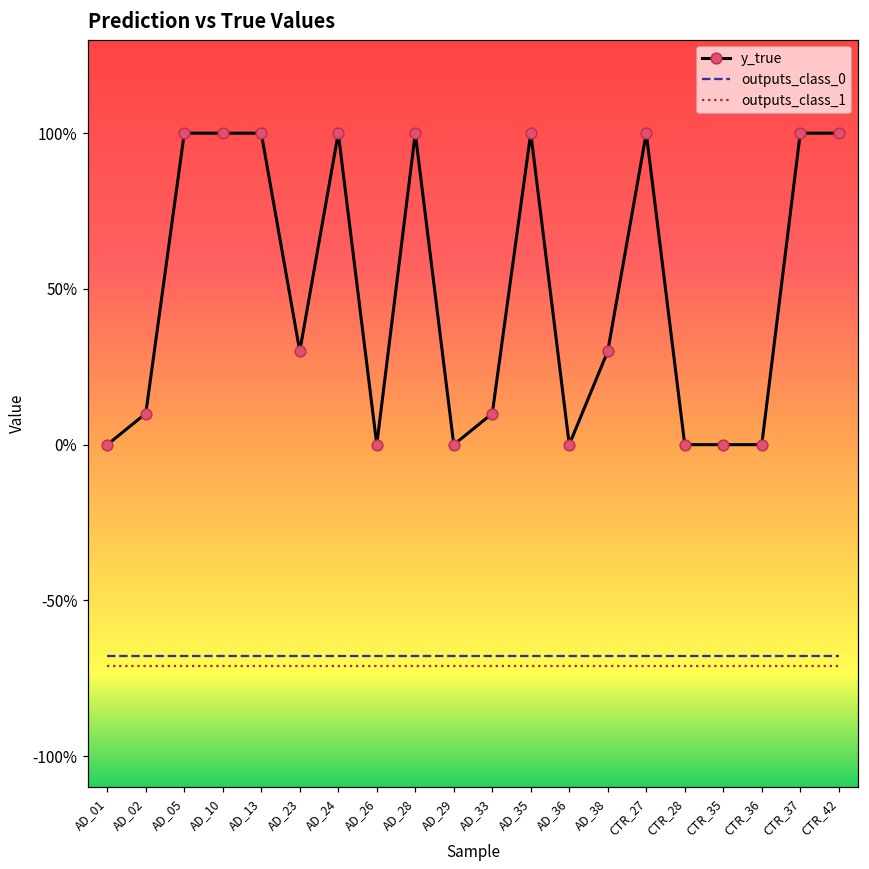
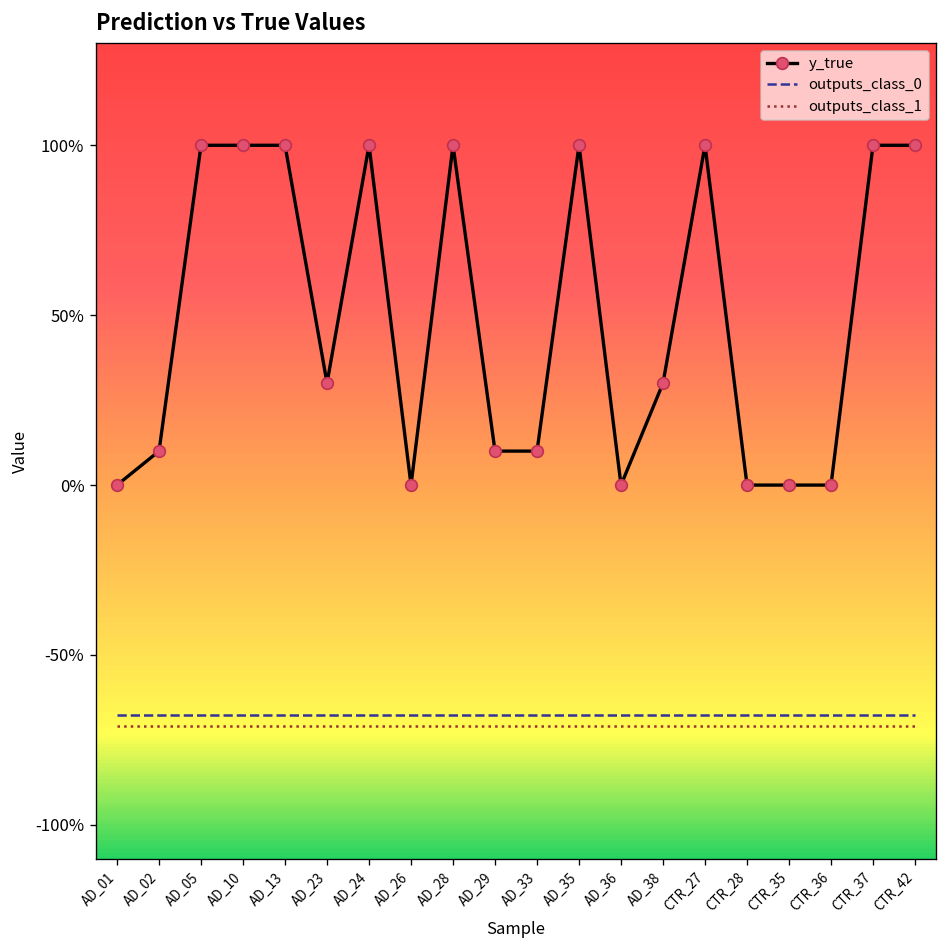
  {
    "y_true": {
      "AD_01": "0%",
      "AD_02": "10%",
      "AD_05": "100%",
      "AD_10": "100%",
      "AD_13": "100%",
      "AD_23": "30%",
      "AD_24": "100%",
      "AD_26": "0%",
      "AD_28": "100%",
-     "AD_29": "0%",
+     "AD_29": "10%",
      "AD_33": "10%",
      "AD_35": "100%",
      "AD_36": "0%",
      "AD_38": "30%",
      "CTR_27": "100%",
      "CTR_28": "0%",
      "CTR_35": "0%",
      "CTR_36": "0%",
      "CTR_37": "100%",
      "CTR_42": "100%"
    },
    "outputs_class_0": {
      "AD_01": "-68%",
      "AD_02": "-68%",
      "AD_05": "-68%",
      "AD_10": "-68%",
      "AD_13": "-68%",
      "AD_23": "-68%",
      "AD_24": "-68%",
      "AD_26": "-68%",
      "AD_28": "-68%",
      "AD_29": "-68%",
      "AD_33": "-68%",
      "AD_35": "-68%",
      "AD_36": "-68%",
      "AD_38": "-68%",
      "CTR_27": "-68%",
      "CTR_28": "-68%",
      "CTR_35": "-68%",
      "CTR_36": "-68%",
      "CTR_37": "-68%",
      "CTR_42": "-68%"
    },
    "outputs_class_1": {
      "AD_01": "-71%",
      "AD_02": "-71%",
      "AD_05": "-71%",
      "AD_10": "-71%",
      "AD_13": "-71%",
      "AD_23": "-71%",
      "AD_24": "-71%",
      "AD_26": "-71%",
      "AD_28": "-71%",
      "AD_29": "-71%",
      "AD_33": "-71%",
      "AD_35": "-71%",
      "AD_36": "-71%",
      "AD_38": "-71%",
      "CTR_27": "-71%",
      "CTR_28": "-71%",
      "CTR_35": "-71%",
      "CTR_36": "-71%",
      "CTR_37": "-71%",
      "CTR_42": "-71%"
    }
  }
